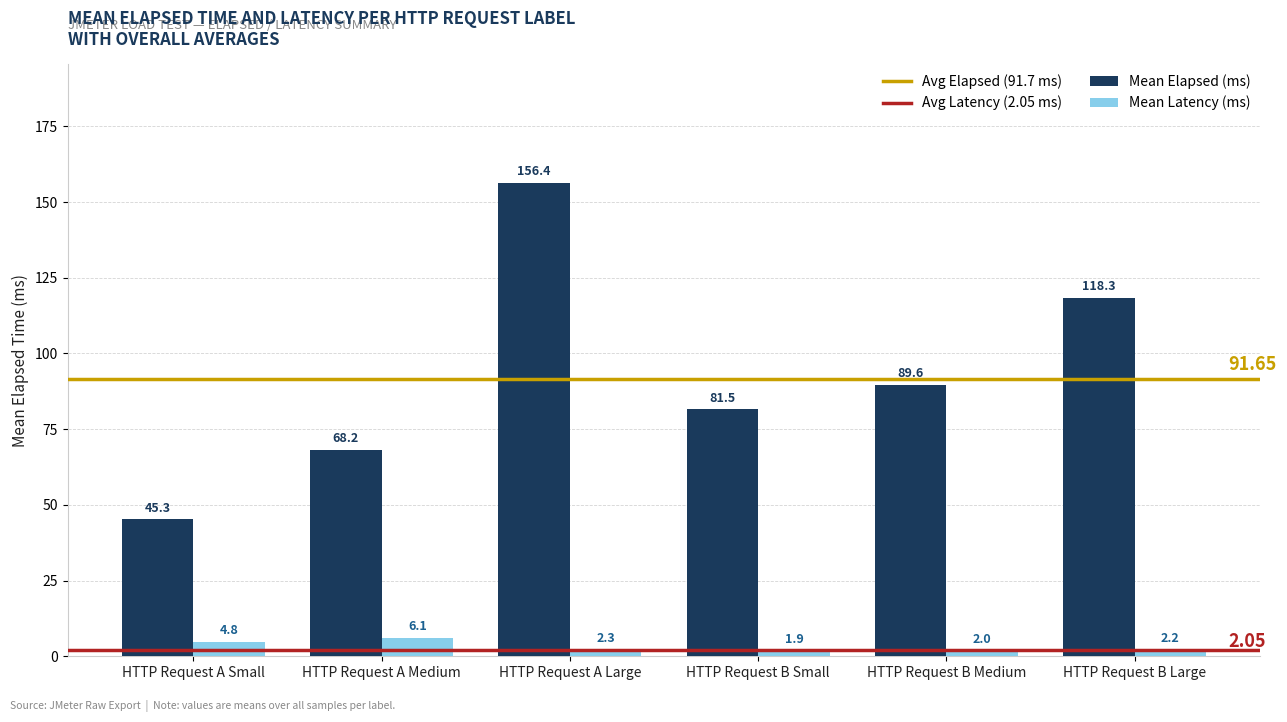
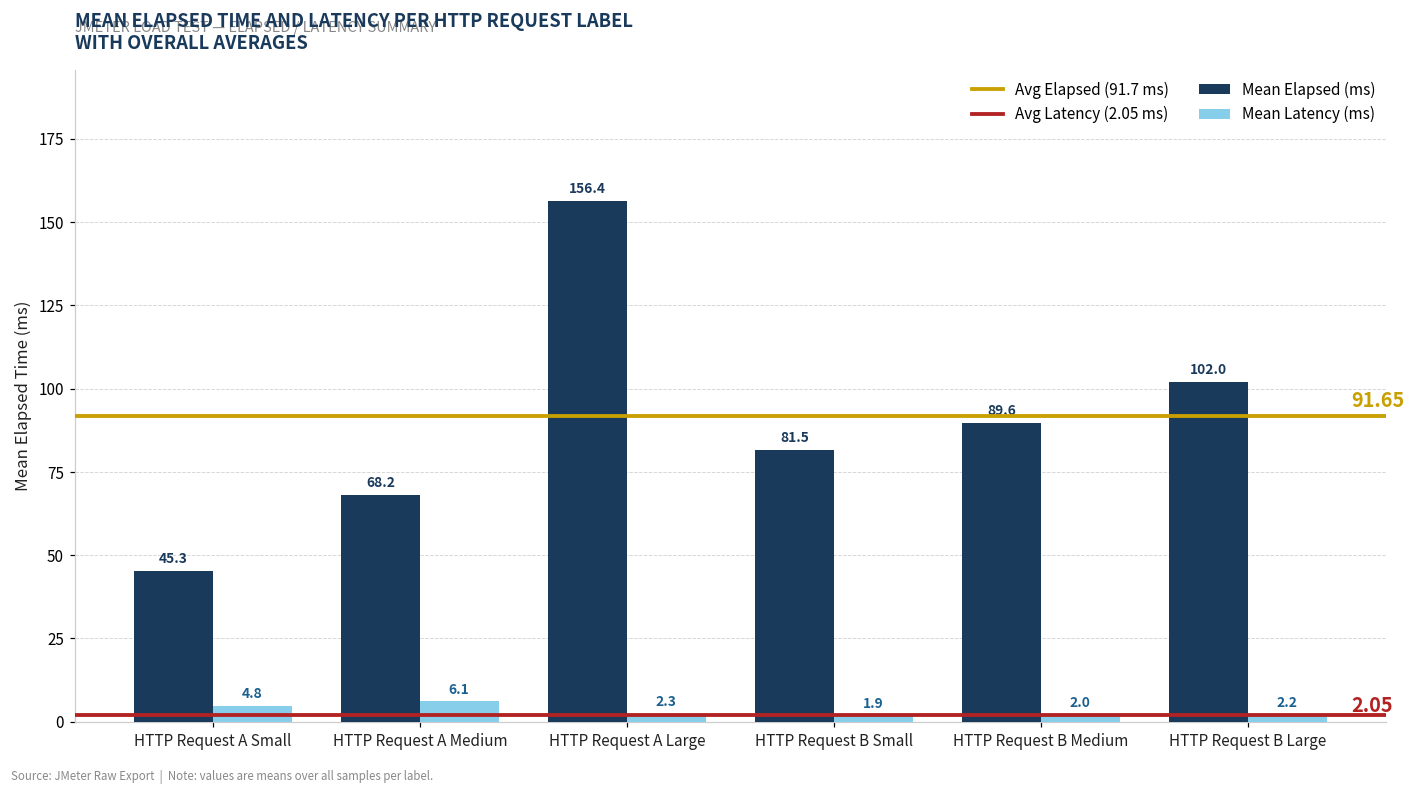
  {
    "Mean Elapsed (ms)": {
      "HTTP Request A Small": 45.3,
      "HTTP Request A Medium": 68.2,
      "HTTP Request A Large": 156.4,
      "HTTP Request B Small": 81.5,
      "HTTP Request B Medium": 89.6,
-     "HTTP Request B Large": 118.3
+     "HTTP Request B Large": 102.0
    },
    "Mean Latency (ms)": {
      "HTTP Request A Small": 4.8,
      "HTTP Request A Medium": 6.1,
      "HTTP Request A Large": 2.3,
      "HTTP Request B Small": 1.9,
      "HTTP Request B Medium": 2.0,
      "HTTP Request B Large": 2.2
    }
  }
